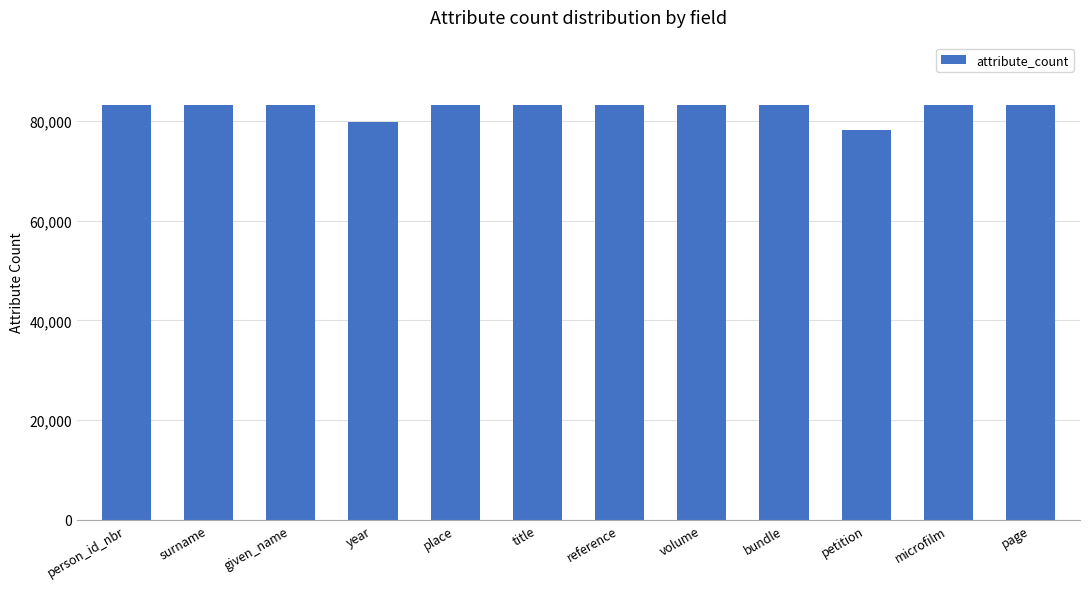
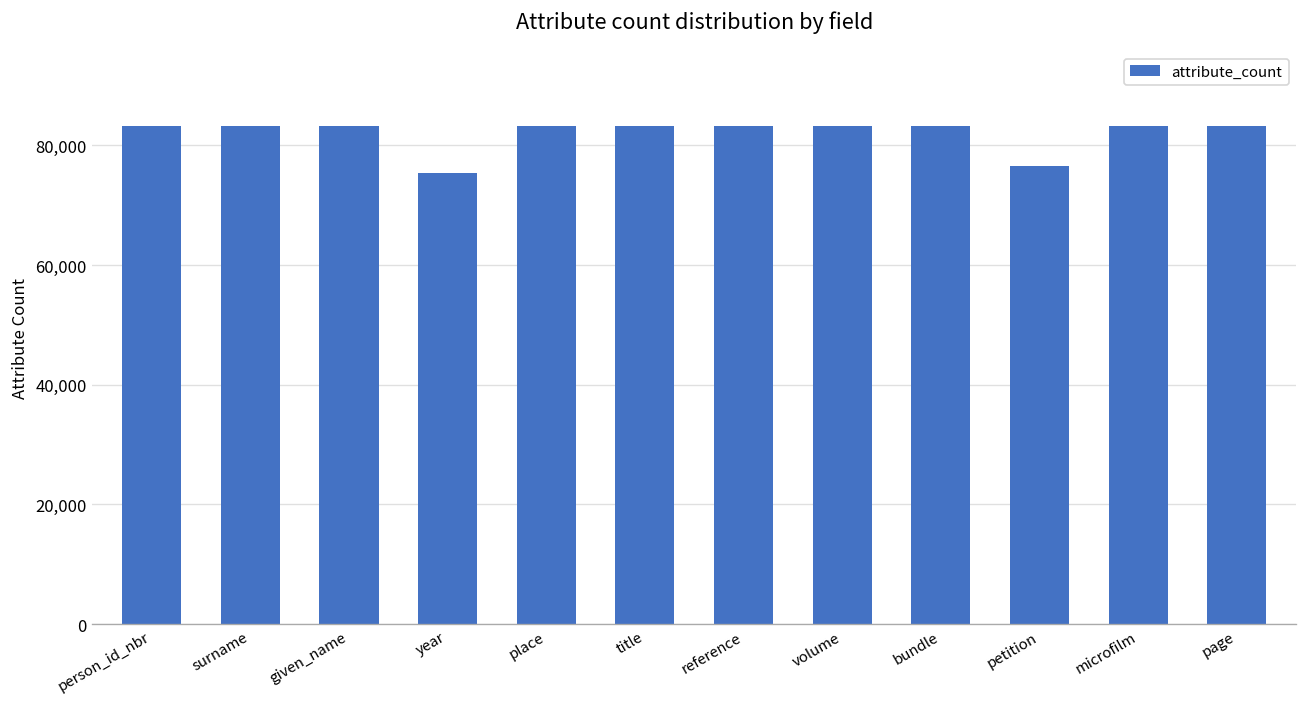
  {
    "person_id_nbr": "83,000",
    "surname": "83,000",
    "given_name": "83,000",
-   "year": "80,000",
+   "year": "75,000",
    "place": "83,000",
    "title": "83,000",
    "reference": "83,000",
    "volume": "83,000",
    "bundle": "83,000",
-   "petition": "78,000",
+   "petition": "76,000",
    "microfilm": "83,000",
    "page": "83,000"
  }
